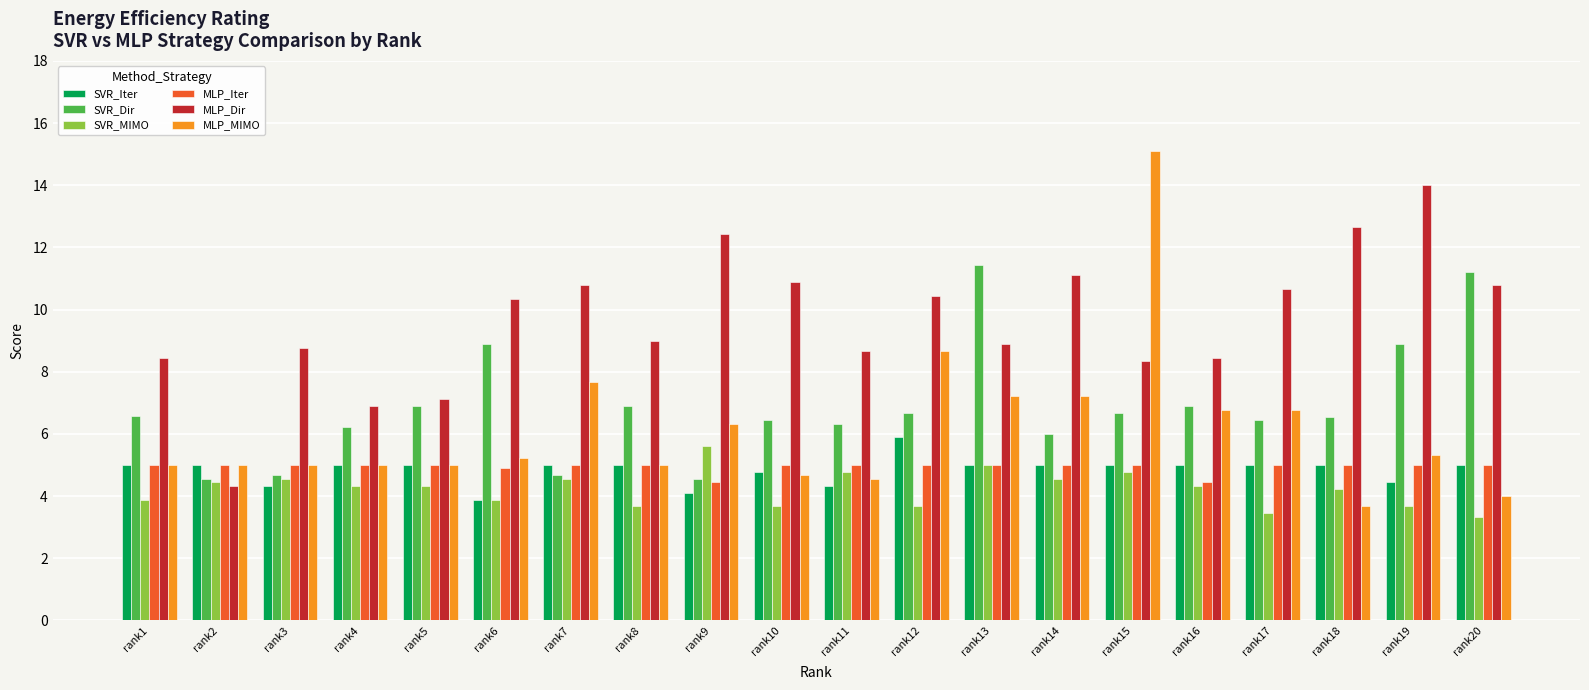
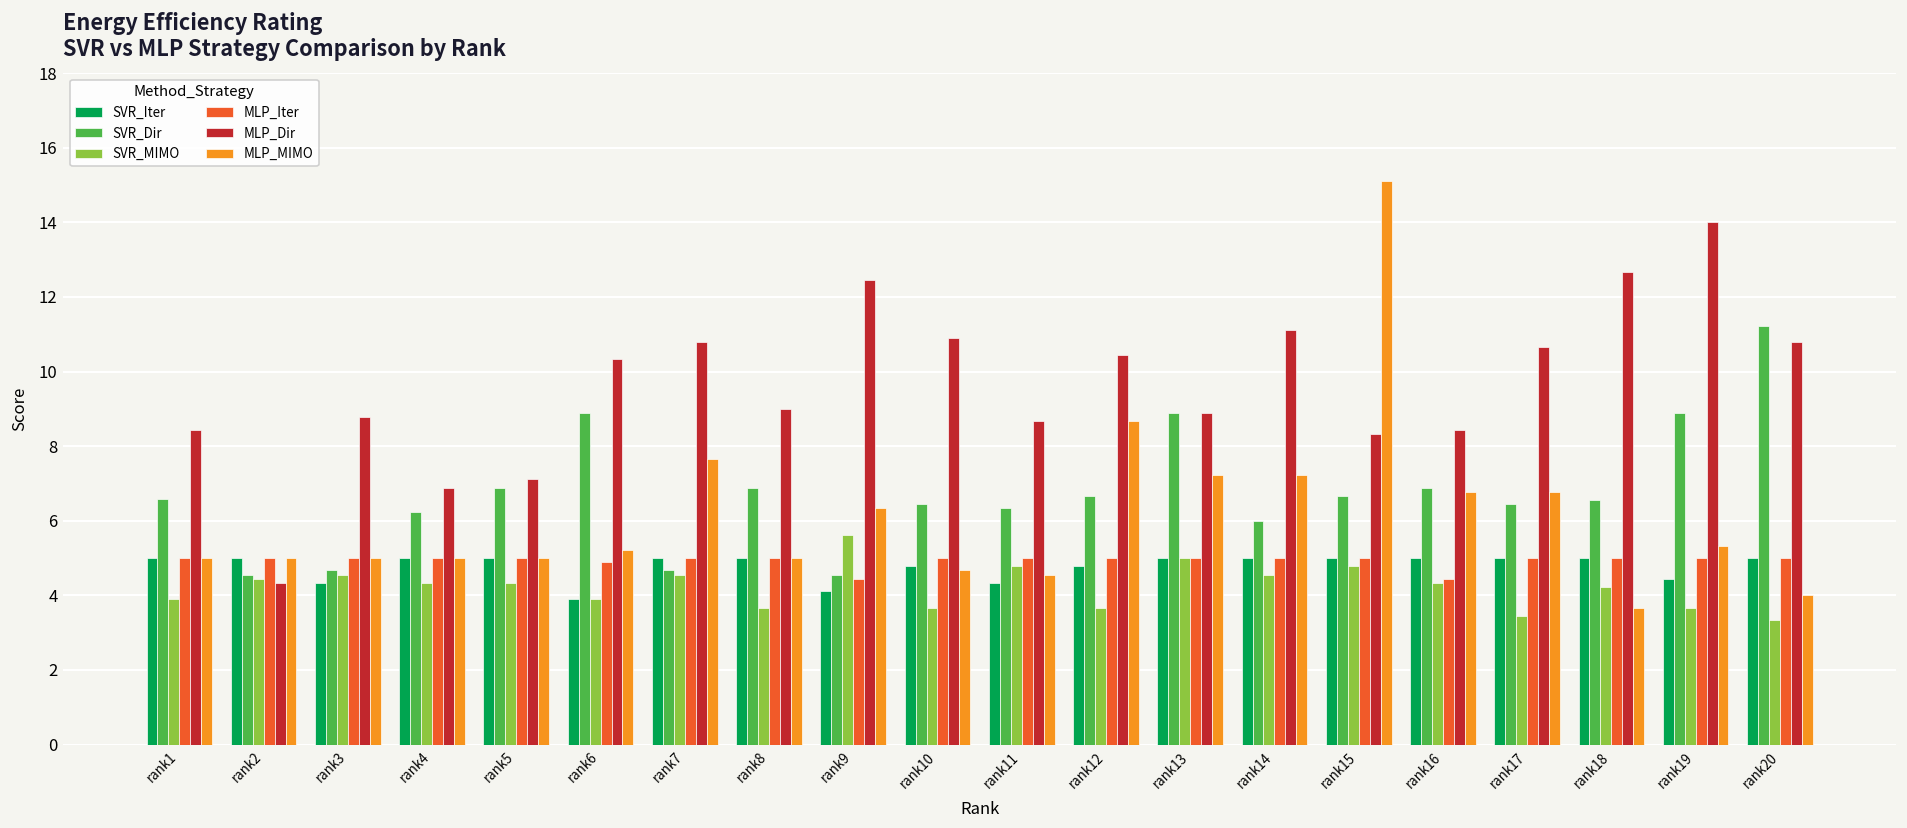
  {
    "SVR_Iter": {
      "rank1": 5.0,
      "rank2": 5.0,
      "rank3": 4.3,
      "rank4": 5.0,
      "rank5": 5.0,
      "rank6": 3.9,
      "rank7": 5.0,
      "rank8": 5.0,
      "rank9": 4.1,
      "rank10": 4.8,
      "rank11": 4.3,
-     "rank12": 5.9,
+     "rank12": 4.8,
      "rank13": 5.0,
      "rank14": 5.0,
      "rank15": 5.0,
      "rank16": 5.0,
      "rank17": 5.0,
      "rank18": 5.0,
      "rank19": 4.4,
      "rank20": 5.0
    },
    "SVR_Dir": {
      "rank1": 6.6,
      "rank2": 4.6,
      "rank3": 4.7,
      "rank4": 6.2,
      "rank5": 6.9,
      "rank6": 8.9,
      "rank7": 4.7,
      "rank8": 6.9,
      "rank9": 4.6,
      "rank10": 6.4,
      "rank11": 6.3,
      "rank12": 6.7,
-     "rank13": 11.4,
+     "rank13": 8.9,
      "rank14": 6.0,
      "rank15": 6.7,
      "rank16": 6.9,
      "rank17": 6.4,
      "rank18": 6.6,
      "rank19": 8.9,
      "rank20": 11.2
    },
    "SVR_MIMO": {
      "rank1": 3.9,
      "rank2": 4.4,
      "rank3": 4.6,
      "rank4": 4.3,
      "rank5": 4.3,
      "rank6": 3.9,
      "rank7": 4.6,
      "rank8": 3.7,
      "rank9": 5.6,
      "rank10": 3.7,
      "rank11": 4.8,
      "rank12": 3.7,
      "rank13": 5.0,
      "rank14": 4.6,
      "rank15": 4.8,
      "rank16": 4.3,
      "rank17": 3.4,
      "rank18": 4.2,
      "rank19": 3.7,
      "rank20": 3.3
    },
    "MLP_Dir": {
      "rank1": 8.4,
      "rank2": 4.3,
      "rank3": 8.8,
      "rank4": 6.9,
      "rank5": 7.1,
      "rank6": 10.3,
      "rank7": 10.8,
      "rank8": 9.0,
      "rank9": 12.4,
      "rank10": 10.9,
      "rank11": 8.7,
      "rank12": 10.4,
      "rank13": 8.9,
      "rank14": 11.1,
      "rank15": 8.3,
      "rank16": 8.4,
      "rank17": 10.7,
      "rank18": 12.7,
      "rank19": 14.0,
      "rank20": 10.8
    }
  }
